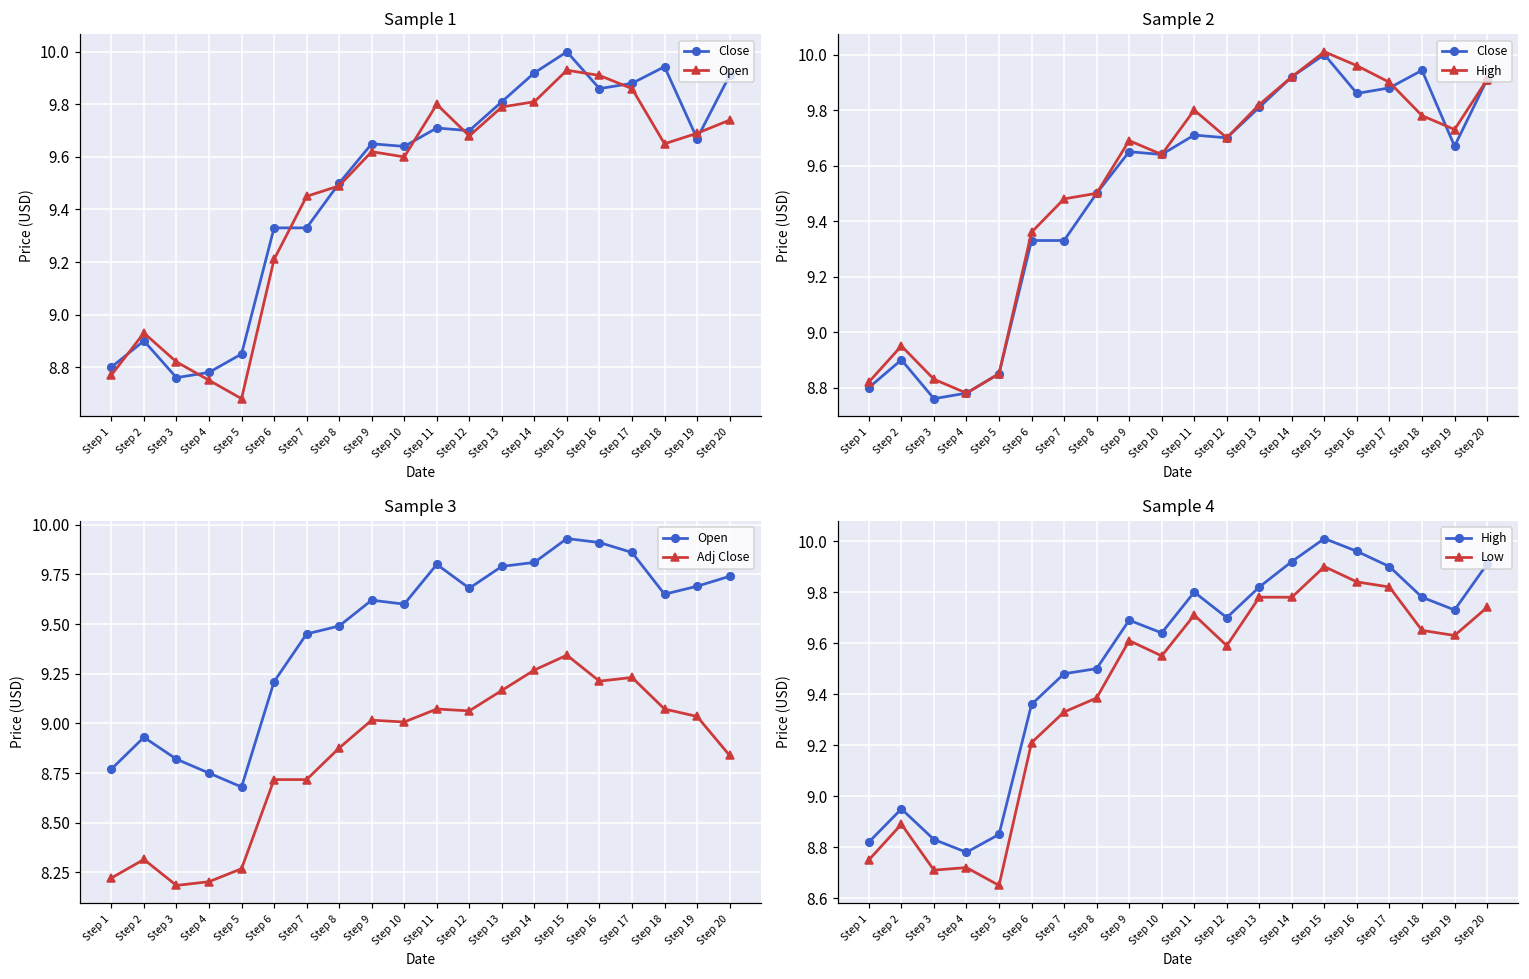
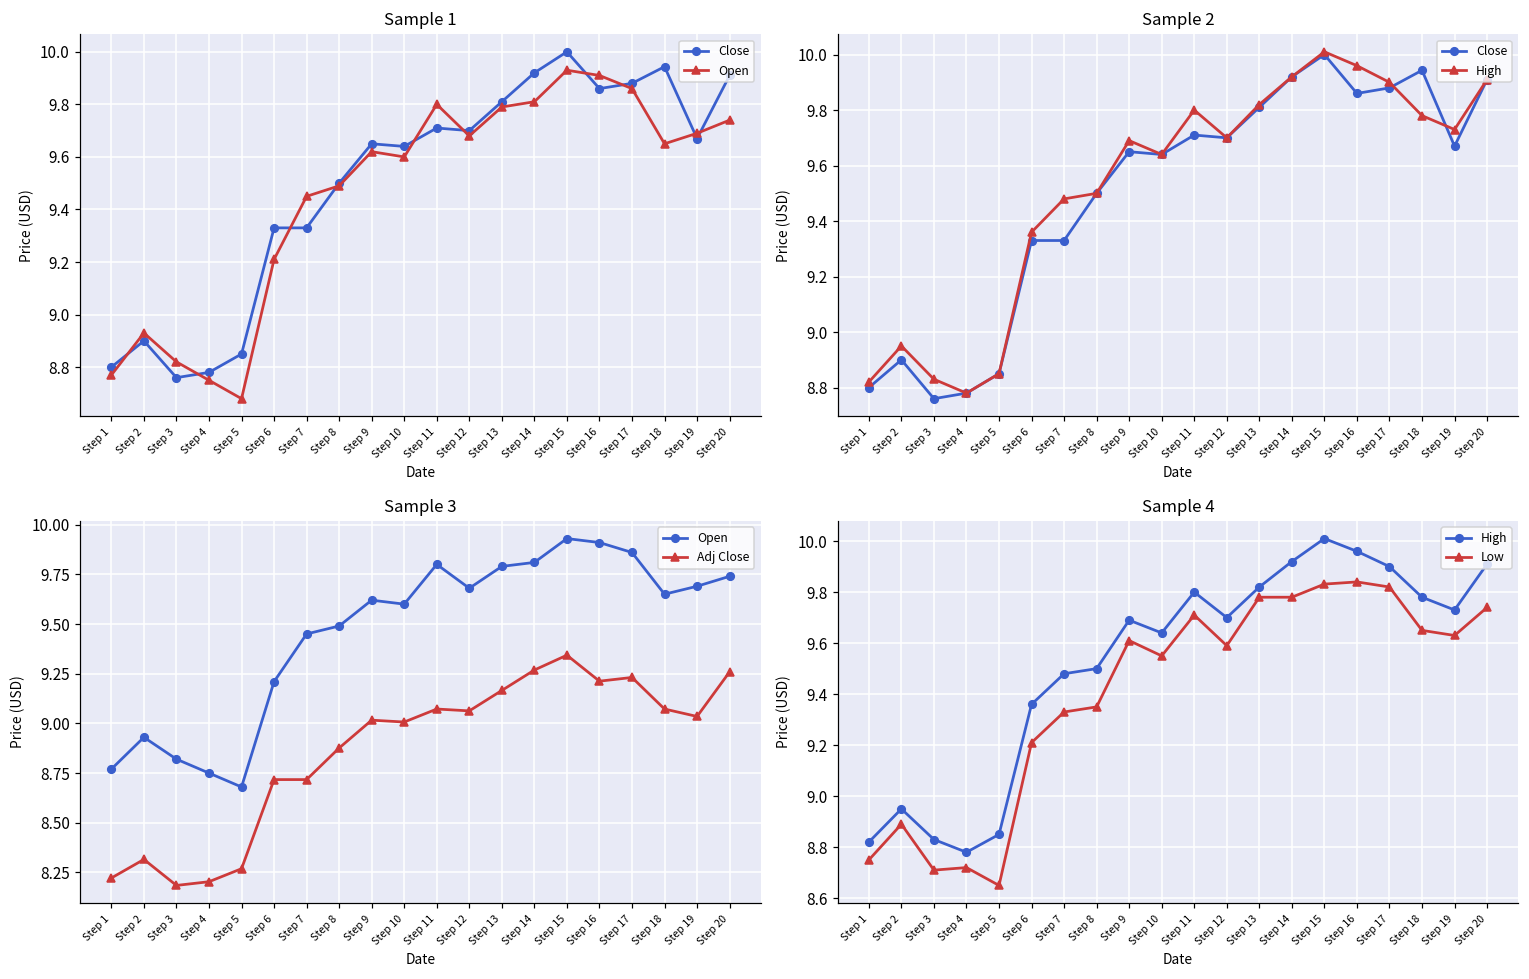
  {
    "Sample 1": {
      "Close": {
        "Step 1": 8.80,
        "Step 2": 8.90,
        "Step 3": 8.76,
        "Step 4": 8.78,
        "Step 5": 8.85,
        "Step 6": 9.33,
        "Step 7": 9.33,
        "Step 9": 9.65,
        "Step 10": 9.64,
        "Step 11": 9.71,
        "Step 12": 9.70,
        "Step 13": 9.81,
        "Step 14": 9.92,
        "Step 15": 10.00,
        "Step 16": 9.86,
        "Step 17": 9.88,
        "Step 18": 9.94,
        "Step 19": 9.67
      }
    },
    "Sample 2": {
      "Close": {
        "Step 1": 8.80,
        "Step 2": 8.90,
        "Step 3": 8.76,
        "Step 6": 9.33,
        "Step 7": 9.33,
        "Step 9": 9.65,
        "Step 11": 9.71,
        "Step 13": 9.81,
        "Step 16": 9.86,
        "Step 17": 9.88,
        "Step 18": 9.94,
        "Step 19": 9.67
      }
    },
    "Sample 3": {
      "Open": {
        "Step 1": 8.77,
        "Step 2": 8.93,
        "Step 3": 8.82,
        "Step 4": 8.75,
        "Step 5": 8.68,
        "Step 6": 9.21,
        "Step 7": 9.45,
        "Step 8": 9.49,
        "Step 9": 9.62,
        "Step 10": 9.60,
        "Step 11": 9.80,
        "Step 12": 9.68,
        "Step 13": 9.79,
        "Step 14": 9.81,
        "Step 15": 9.93,
        "Step 16": 9.91,
        "Step 17": 9.86,
        "Step 18": 9.65,
        "Step 19": 9.69,
        "Step 20": 9.74
      },
      "Adj Close": {
        "Step 1": 8.22,
        "Step 2": 8.32,
        "Step 3": 8.18,
        "Step 4": 8.20,
        "Step 5": 8.27,
        "Step 6": 8.72,
        "Step 7": 8.72,
        "Step 8": 8.88,
        "Step 9": 9.02,
        "Step 10": 9.01,
        "Step 11": 9.07,
        "Step 12": 9.06,
        "Step 13": 9.17,
        "Step 14": 9.27,
        "Step 15": 9.34,
        "Step 16": 9.21,
        "Step 17": 9.23,
        "Step 18": 9.07,
        "Step 19": 9.03,
-       "Step 20": 8.84
+       "Step 20": 9.26
      }
    },
    "Sample 4": {
      "High": {
        "Step 1": 8.82,
        "Step 2": 8.95,
        "Step 3": 8.83,
        "Step 4": 8.78,
        "Step 5": 8.85,
        "Step 6": 9.36,
        "Step 7": 9.48,
        "Step 8": 9.50,
        "Step 9": 9.69,
        "Step 10": 9.64,
        "Step 11": 9.80,
        "Step 12": 9.70,
        "Step 13": 9.82,
        "Step 14": 9.92,
        "Step 15": 10.01,
        "Step 16": 9.96,
        "Step 17": 9.90,
        "Step 18": 9.78,
        "Step 19": 9.73
      },
      "Low": {
        "Step 1": 8.75,
        "Step 2": 8.89,
        "Step 3": 8.71,
        "Step 4": 8.72,
        "Step 5": 8.65,
        "Step 6": 9.21,
        "Step 7": 9.33,
-       "Step 8": 9.39,
+       "Step 8": 9.35,
        "Step 9": 9.61,
        "Step 10": 9.55,
        "Step 11": 9.71,
        "Step 12": 9.59,
        "Step 13": 9.78,
        "Step 14": 9.78,
-       "Step 15": 9.90,
+       "Step 15": 9.83,
        "Step 16": 9.84,
        "Step 17": 9.82,
        "Step 18": 9.65,
        "Step 19": 9.63,
        "Step 20": 9.74
      }
    }
  }
